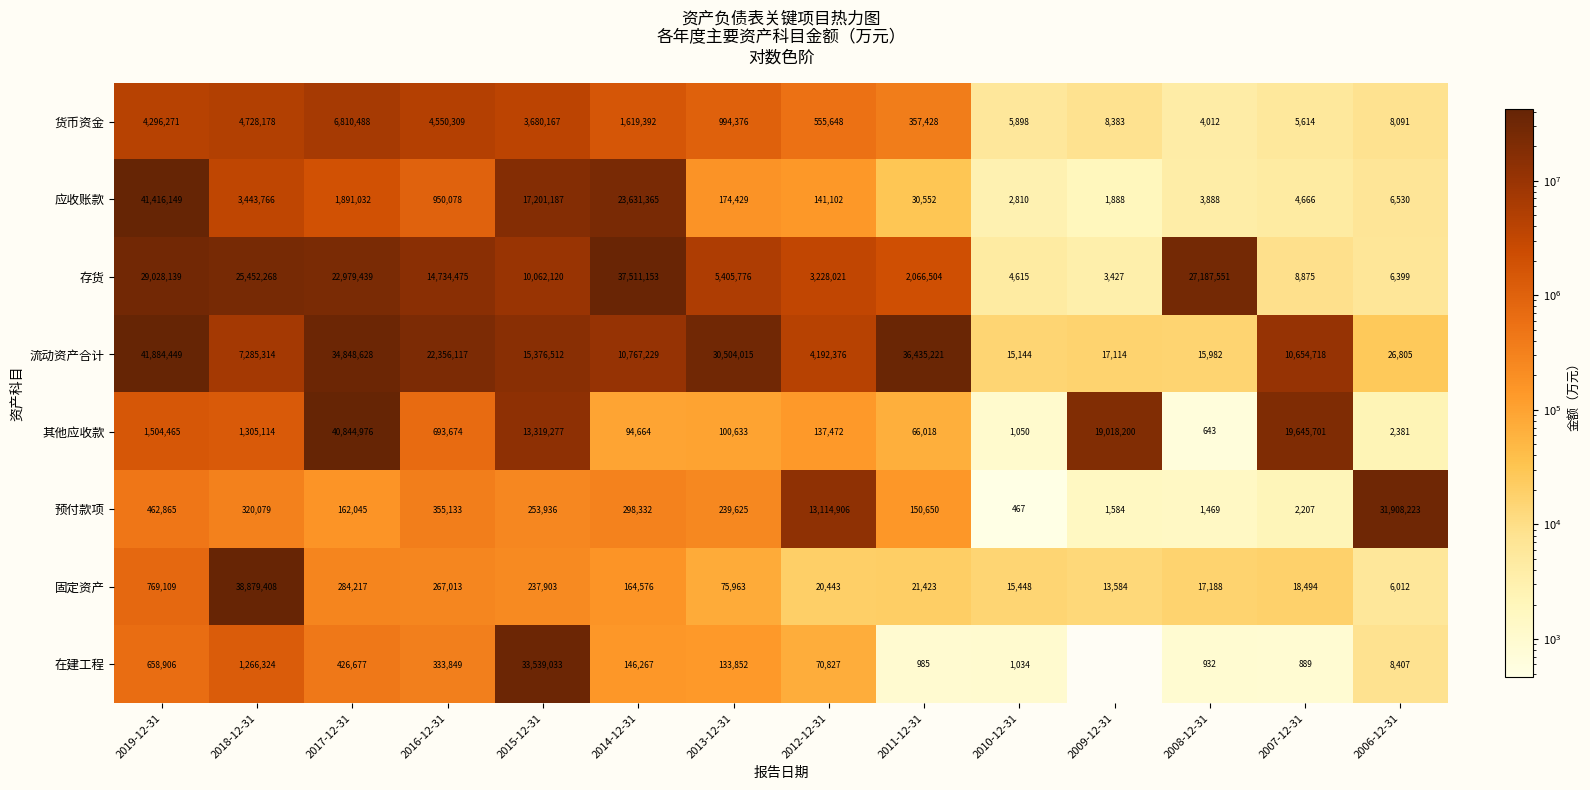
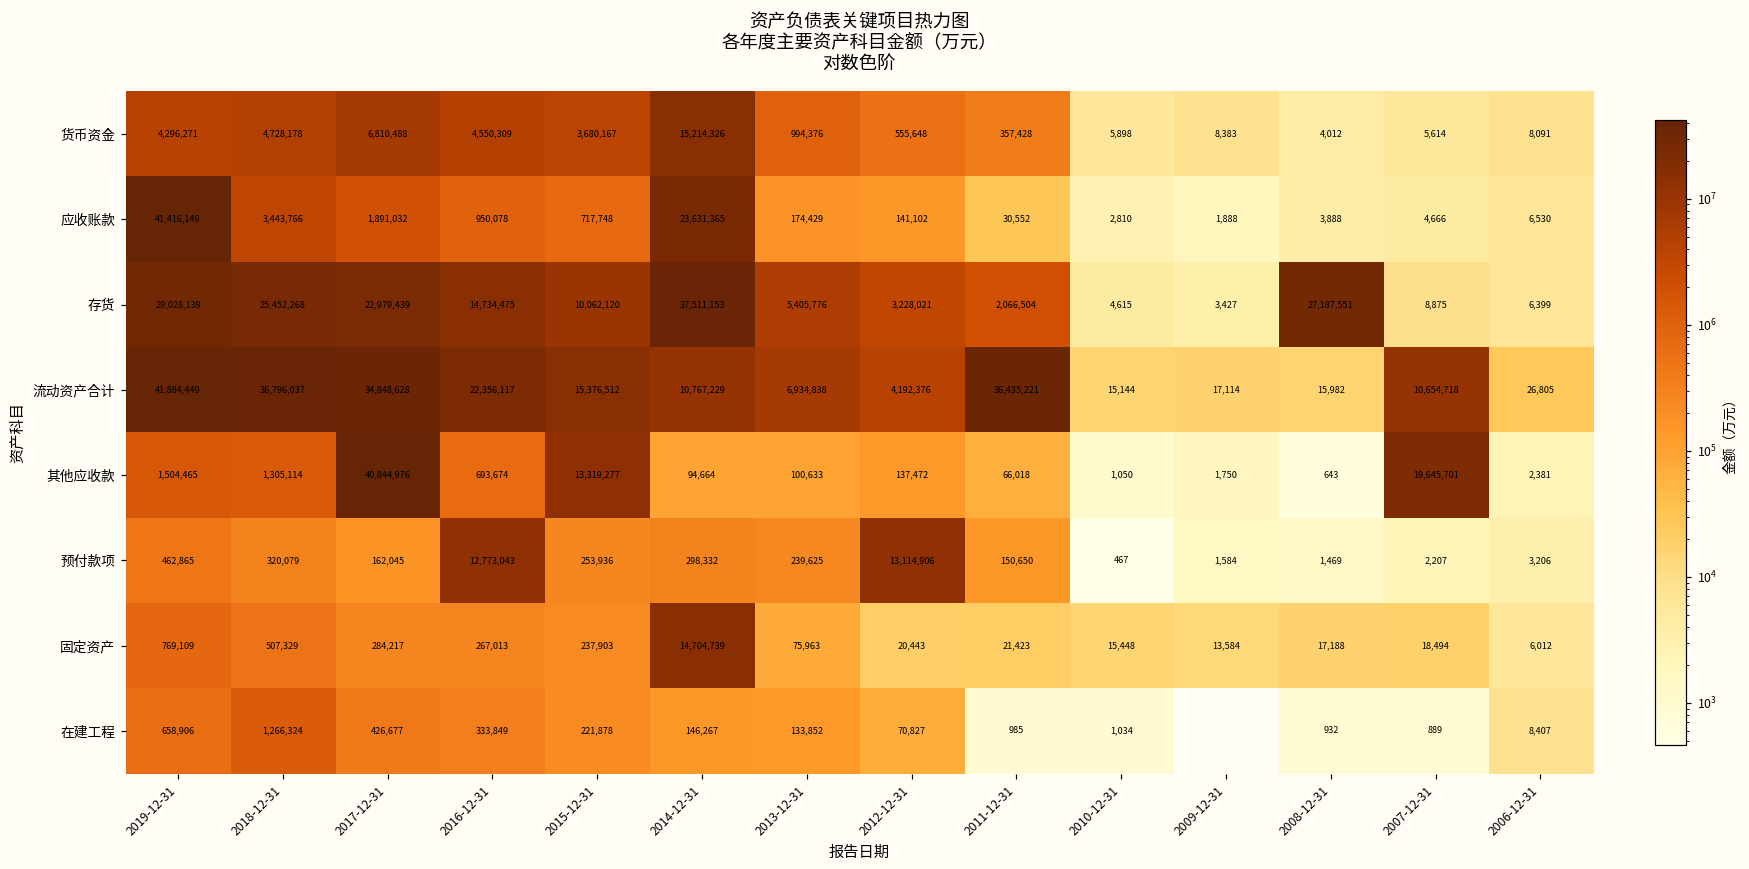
  {
    "货币资金": {
      "2019-12-31": "4,296,271",
      "2018-12-31": "4,728,178",
      "2017-12-31": "6,810,488",
      "2016-12-31": "4,550,309",
      "2015-12-31": "3,680,167",
-     "2014-12-31": "1,619,392",
+     "2014-12-31": "15,214,326",
      "2013-12-31": "994,376",
      "2012-12-31": "555,648",
      "2011-12-31": "357,428",
      "2010-12-31": "5,898",
      "2009-12-31": "8,383",
      "2008-12-31": "4,012",
      "2007-12-31": "5,614",
      "2006-12-31": "8,091"
    },
    "应收账款": {
      "2019-12-31": "41,416,149",
      "2018-12-31": "3,443,766",
      "2017-12-31": "1,891,032",
      "2016-12-31": "950,078",
-     "2015-12-31": "17,201,187",
+     "2015-12-31": "717,748",
      "2014-12-31": "23,631,365",
      "2013-12-31": "174,429",
      "2012-12-31": "141,102",
      "2011-12-31": "30,552",
      "2010-12-31": "2,810",
      "2009-12-31": "1,888",
      "2008-12-31": "3,888",
      "2007-12-31": "4,666",
      "2006-12-31": "6,530"
    },
    "存货": {
      "2019-12-31": "29,028,139",
      "2018-12-31": "25,452,268",
      "2017-12-31": "22,979,439",
      "2016-12-31": "14,734,475",
      "2015-12-31": "10,062,120",
      "2014-12-31": "37,511,153",
      "2013-12-31": "5,405,776",
      "2012-12-31": "3,228,021",
      "2011-12-31": "2,066,504",
      "2010-12-31": "4,615",
      "2009-12-31": "3,427",
      "2008-12-31": "27,187,551",
      "2007-12-31": "8,875",
      "2006-12-31": "6,399"
    },
    "流动资产合计": {
      "2019-12-31": "41,884,449",
-     "2018-12-31": "7,285,314",
+     "2018-12-31": "36,796,037",
      "2017-12-31": "34,848,628",
      "2016-12-31": "22,356,117",
      "2015-12-31": "15,376,512",
      "2014-12-31": "10,767,229",
-     "2013-12-31": "30,504,015",
+     "2013-12-31": "6,934,838",
      "2012-12-31": "4,192,376",
      "2011-12-31": "36,435,221",
      "2010-12-31": "15,144",
      "2009-12-31": "17,114",
      "2008-12-31": "15,982",
      "2007-12-31": "10,654,718",
      "2006-12-31": "26,805"
    },
    "其他应收款": {
      "2019-12-31": "1,504,465",
      "2018-12-31": "1,305,114",
      "2017-12-31": "40,844,976",
      "2016-12-31": "693,674",
      "2015-12-31": "13,319,277",
      "2014-12-31": "94,664",
      "2013-12-31": "100,633",
      "2012-12-31": "137,472",
      "2011-12-31": "66,018",
      "2010-12-31": "1,050",
-     "2009-12-31": "19,018,200",
+     "2009-12-31": "1,750",
      "2008-12-31": "643",
      "2007-12-31": "19,645,701",
      "2006-12-31": "2,381"
    },
    "预付款项": {
      "2019-12-31": "462,865",
      "2018-12-31": "320,079",
      "2017-12-31": "162,045",
-     "2016-12-31": "355,133",
+     "2016-12-31": "12,773,043",
      "2015-12-31": "253,936",
      "2014-12-31": "298,332",
      "2013-12-31": "239,625",
      "2012-12-31": "13,114,906",
      "2011-12-31": "150,650",
      "2010-12-31": "467",
      "2009-12-31": "1,584",
      "2008-12-31": "1,469",
      "2007-12-31": "2,207",
-     "2006-12-31": "31,908,223"
+     "2006-12-31": "3,206"
    },
    "固定资产": {
      "2019-12-31": "769,109",
-     "2018-12-31": "38,879,408",
+     "2018-12-31": "507,329",
      "2017-12-31": "284,217",
      "2016-12-31": "267,013",
      "2015-12-31": "237,903",
-     "2014-12-31": "164,576",
+     "2014-12-31": "14,704,739",
      "2013-12-31": "75,963",
      "2012-12-31": "20,443",
      "2011-12-31": "21,423",
      "2010-12-31": "15,448",
      "2009-12-31": "13,584",
      "2008-12-31": "17,188",
      "2007-12-31": "18,494",
      "2006-12-31": "6,012"
    },
    "在建工程": {
      "2019-12-31": "658,906",
      "2018-12-31": "1,266,324",
      "2017-12-31": "426,677",
      "2016-12-31": "333,849",
-     "2015-12-31": "33,539,033",
+     "2015-12-31": "221,878",
      "2014-12-31": "146,267",
      "2013-12-31": "133,852",
      "2012-12-31": "70,827",
      "2011-12-31": "985",
      "2010-12-31": "1,034",
      "2008-12-31": "932",
      "2007-12-31": "889",
      "2006-12-31": "8,407"
    }
  }
